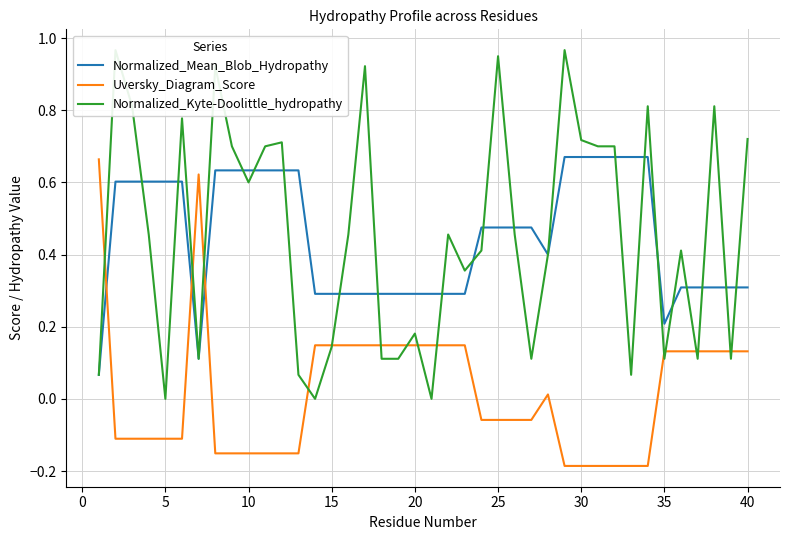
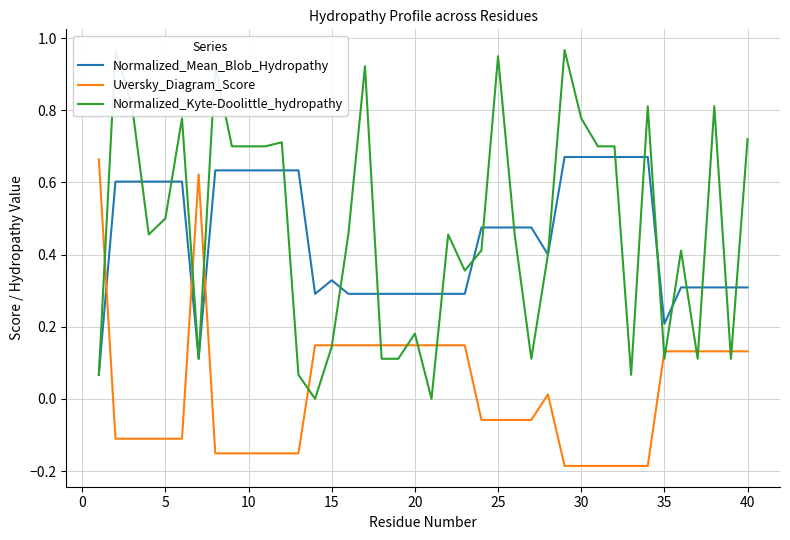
  {
    "Normalized_Mean_Blob_Hydropathy": {
      "5": 0.60,
      "10": 0.63,
-     "15": 0.29,
+     "15": 0.33,
      "20": 0.29,
      "25": 0.48,
      "30": 0.67,
      "35": 0.21,
      "40": 0.31
    },
    "Uversky_Diagram_Score": {
      "5": -0.11,
      "10": -0.15,
      "20": 0.15,
      "25": -0.06,
      "30": -0.19,
      "35": 0.13,
      "40": 0.13
    },
    "Normalized_Kyte-Doolittle_hydropathy": {
-     "5": 0.0,
-     "10": 0.6,
+     "5": 0.5,
+     "10": 0.7,
      "20": 0.18,
      "25": 0.95,
-     "30": 0.72,
+     "30": 0.78,
      "35": 0.11,
      "40": 0.72
    }
  }
